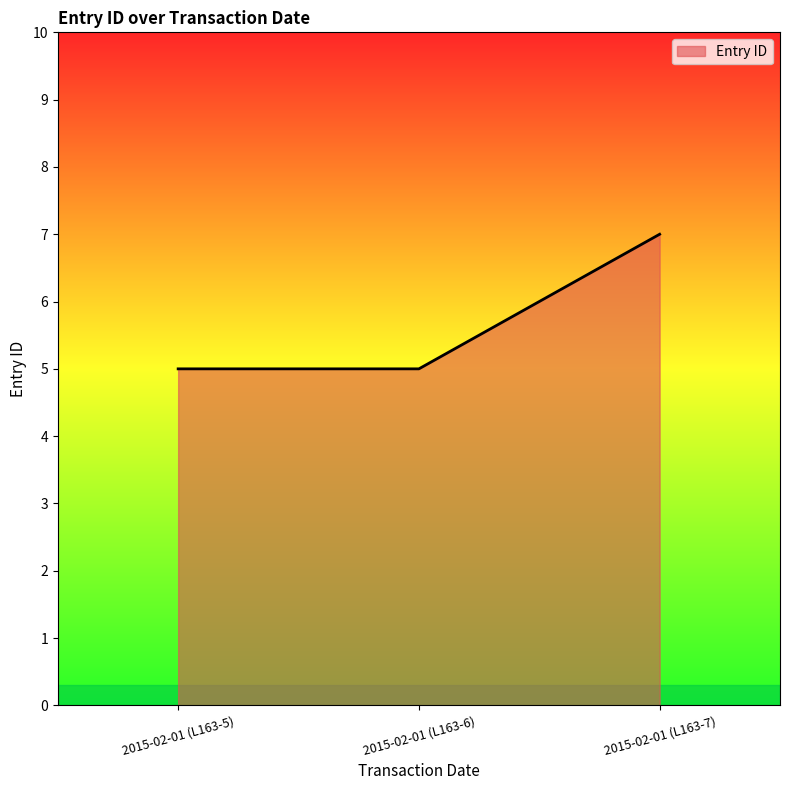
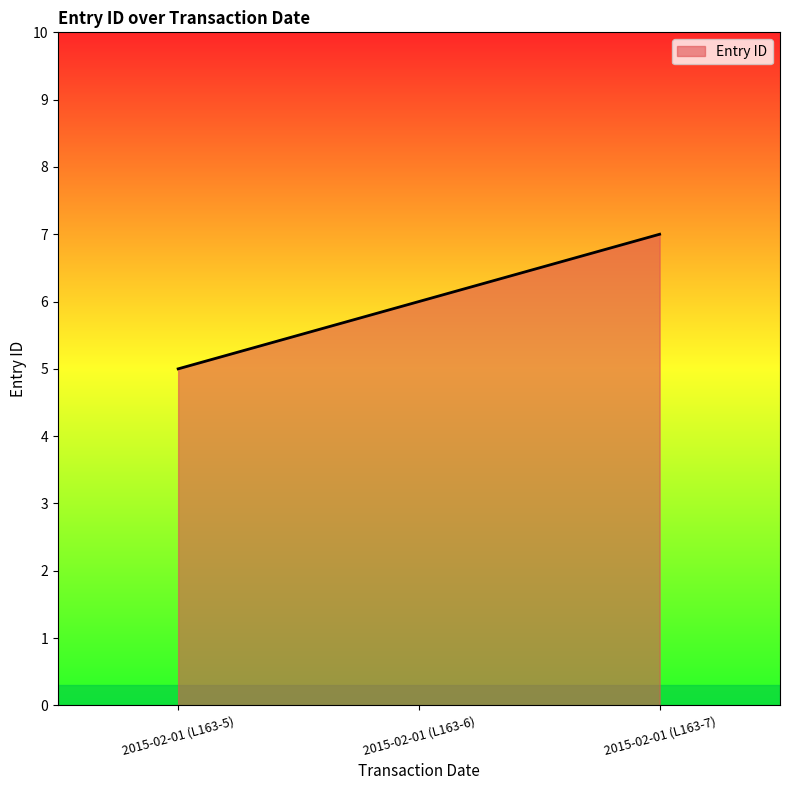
  {
    "2015-02-01 (L163-5)": 5,
-   "2015-02-01 (L163-6)": 5,
+   "2015-02-01 (L163-6)": 6,
    "2015-02-01 (L163-7)": 7
  }
